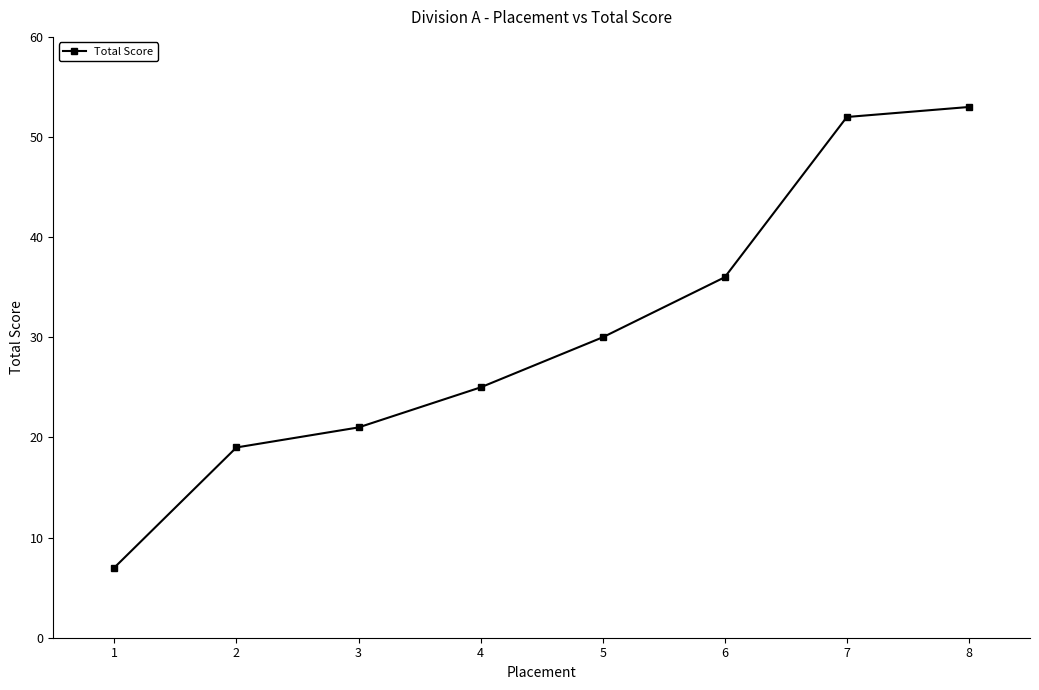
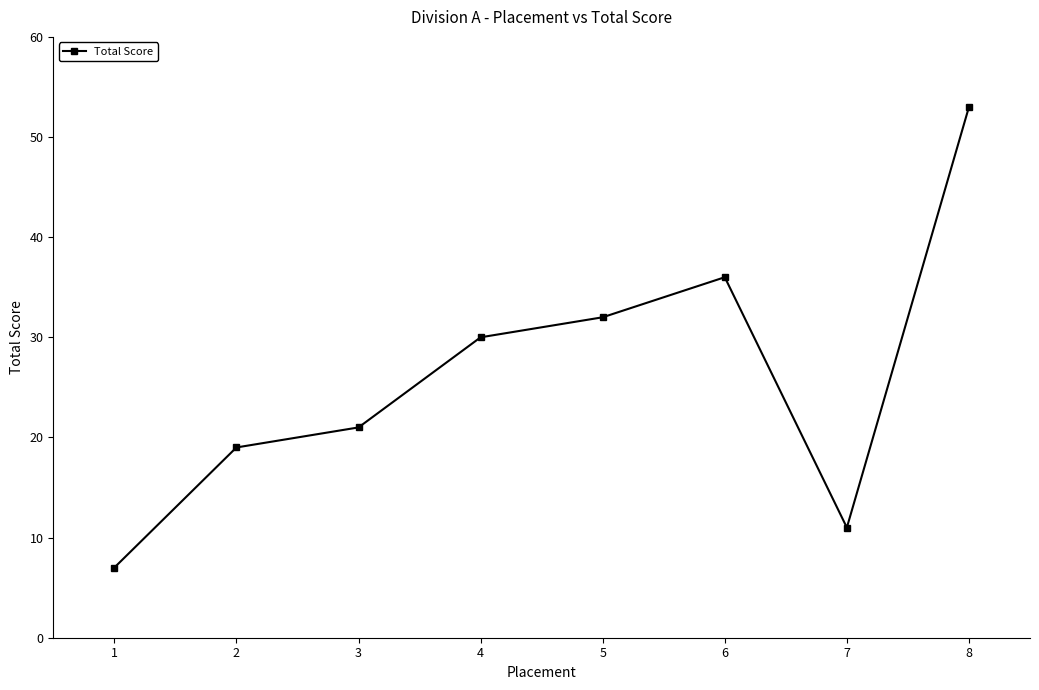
  {
    "1": 7,
    "2": 19,
    "3": 21,
-   "4": 25,
-   "5": 30,
+   "4": 30,
+   "5": 32,
    "6": 36,
-   "7": 52,
+   "7": 11,
    "8": 53
  }
